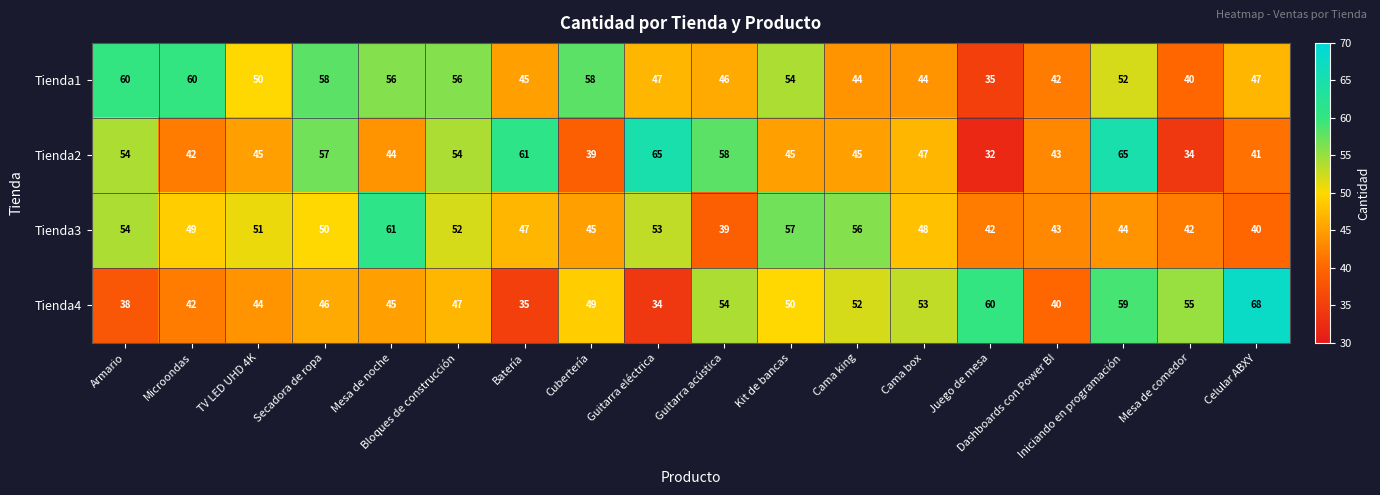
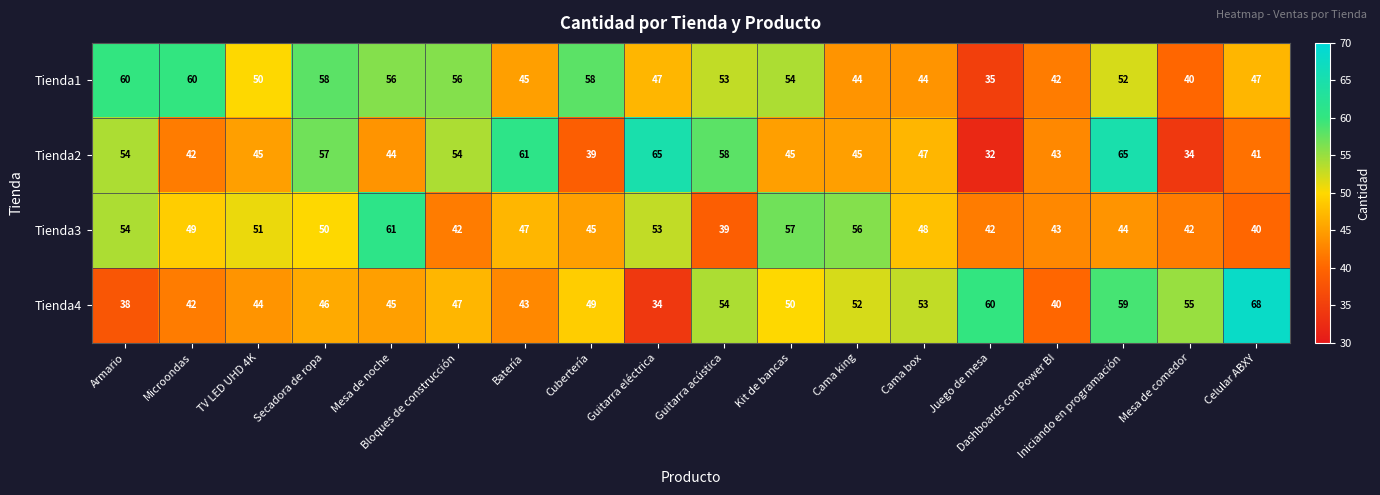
  {
    "Tienda1": {
      "Armario": 60,
      "Microondas": 60,
      "TV LED UHD 4K": 50,
      "Secadora de ropa": 58,
      "Mesa de noche": 56,
      "Bloques de construcción": 56,
      "Batería": 45,
      "Cubertería": 58,
      "Guitarra eléctrica": 47,
-     "Guitarra acústica": 46,
+     "Guitarra acústica": 53,
      "Kit de bancas": 54,
      "Cama king": 44,
      "Cama box": 44,
      "Juego de mesa": 35,
      "Dashboards con Power BI": 42,
      "Iniciando en programación": 52,
      "Mesa de comedor": 40,
      "Celular ABXY": 47
    },
    "Tienda2": {
      "Armario": 54,
      "Microondas": 42,
      "TV LED UHD 4K": 45,
      "Secadora de ropa": 57,
      "Mesa de noche": 44,
      "Bloques de construcción": 54,
      "Batería": 61,
      "Cubertería": 39,
      "Guitarra eléctrica": 65,
      "Guitarra acústica": 58,
      "Kit de bancas": 45,
      "Cama king": 45,
      "Cama box": 47,
      "Juego de mesa": 32,
      "Dashboards con Power BI": 43,
      "Iniciando en programación": 65,
      "Mesa de comedor": 34,
      "Celular ABXY": 41
    },
    "Tienda3": {
      "Armario": 54,
      "Microondas": 49,
      "TV LED UHD 4K": 51,
      "Secadora de ropa": 50,
      "Mesa de noche": 61,
-     "Bloques de construcción": 52,
+     "Bloques de construcción": 42,
      "Batería": 47,
      "Cubertería": 45,
      "Guitarra eléctrica": 53,
      "Guitarra acústica": 39,
      "Kit de bancas": 57,
      "Cama king": 56,
      "Cama box": 48,
      "Juego de mesa": 42,
      "Dashboards con Power BI": 43,
      "Iniciando en programación": 44,
      "Mesa de comedor": 42,
      "Celular ABXY": 40
    },
    "Tienda4": {
      "Armario": 38,
      "Microondas": 42,
      "TV LED UHD 4K": 44,
      "Secadora de ropa": 46,
      "Mesa de noche": 45,
      "Bloques de construcción": 47,
-     "Batería": 35,
+     "Batería": 43,
      "Cubertería": 49,
      "Guitarra eléctrica": 34,
      "Guitarra acústica": 54,
      "Kit de bancas": 50,
      "Cama king": 52,
      "Cama box": 53,
      "Juego de mesa": 60,
      "Dashboards con Power BI": 40,
      "Iniciando en programación": 59,
      "Mesa de comedor": 55,
      "Celular ABXY": 68
    }
  }
